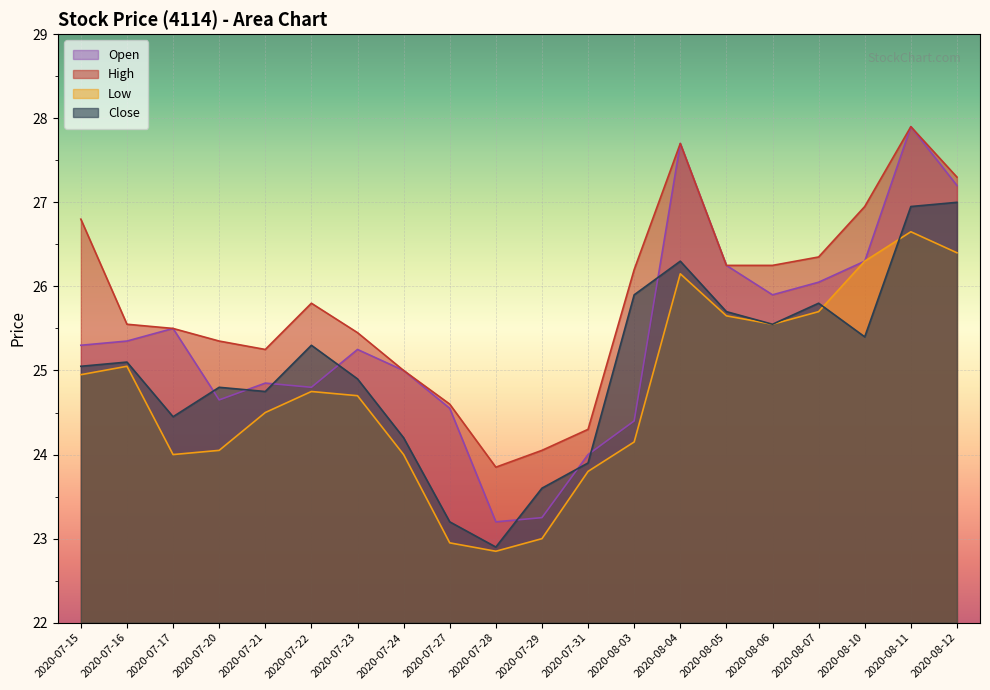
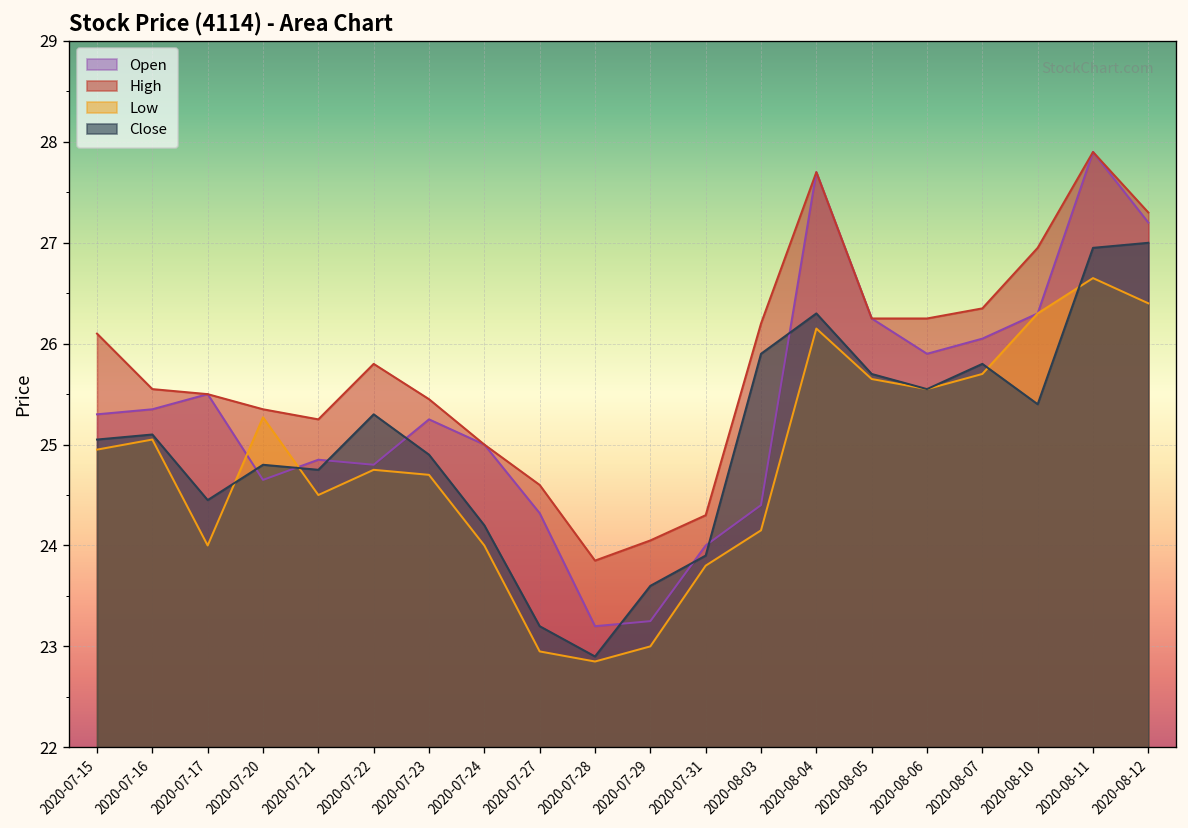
  {
    "Open": {
      "2020-07-15": 25.3,
      "2020-07-16": 25.4,
      "2020-07-20": 24.7,
      "2020-07-21": 24.9,
      "2020-07-22": 24.8,
      "2020-07-23": 25.3,
-     "2020-07-27": 24.6,
+     "2020-07-27": 24.3,
      "2020-07-28": 23.2,
      "2020-07-29": 23.3,
      "2020-07-31": 24.0,
      "2020-08-03": 24.4,
      "2020-08-06": 25.9,
      "2020-08-07": 26.1,
      "2020-08-12": 27.2
    },
    "High": {
-     "2020-07-15": 26.8,
+     "2020-07-15": 26.1,
      "2020-07-16": 25.6,
      "2020-07-20": 25.4,
      "2020-07-21": 25.3,
      "2020-07-22": 25.8,
      "2020-07-23": 25.5,
      "2020-07-27": 24.6,
      "2020-07-28": 23.9,
      "2020-07-29": 24.1,
      "2020-07-31": 24.3,
      "2020-08-03": 26.2,
      "2020-08-06": 26.3,
      "2020-08-07": 26.4,
      "2020-08-10": 27.0,
      "2020-08-12": 27.3
    },
    "Low": {
      "2020-07-15": 25.0,
      "2020-07-16": 25.1,
      "2020-07-17": 24.0,
-     "2020-07-20": 24.1,
+     "2020-07-20": 25.3,
      "2020-07-21": 24.5,
      "2020-07-22": 24.8,
      "2020-07-23": 24.7,
      "2020-07-24": 24.0,
      "2020-07-27": 23.0,
      "2020-07-28": 22.9,
      "2020-07-29": 23.0,
      "2020-07-31": 23.8,
      "2020-08-03": 24.2,
      "2020-08-04": 26.2,
      "2020-08-05": 25.7,
      "2020-08-07": 25.7,
      "2020-08-11": 26.7,
      "2020-08-12": 26.4
    },
    "Close": {
      "2020-07-15": 25.1,
      "2020-07-16": 25.1,
      "2020-07-17": 24.5,
      "2020-07-20": 24.8,
      "2020-07-21": 24.8,
      "2020-07-22": 25.3,
      "2020-07-23": 24.9,
      "2020-07-24": 24.2,
      "2020-07-27": 23.2,
      "2020-07-28": 22.9,
      "2020-07-29": 23.6,
      "2020-07-31": 23.9,
      "2020-08-03": 25.9,
      "2020-08-04": 26.3,
      "2020-08-05": 25.7,
      "2020-08-07": 25.8,
      "2020-08-10": 25.4,
      "2020-08-11": 27.0,
      "2020-08-12": 27.0
    }
  }
